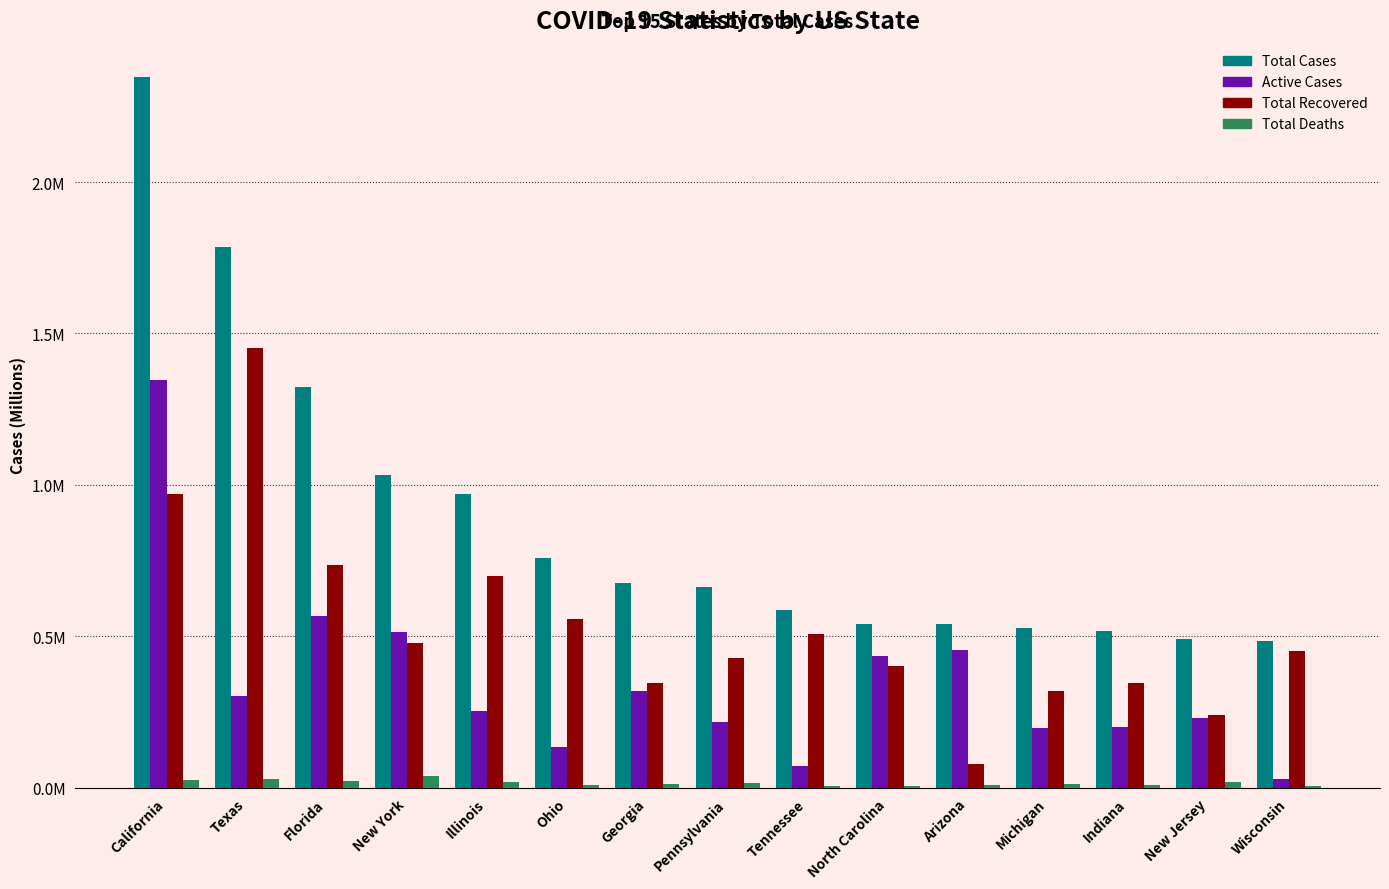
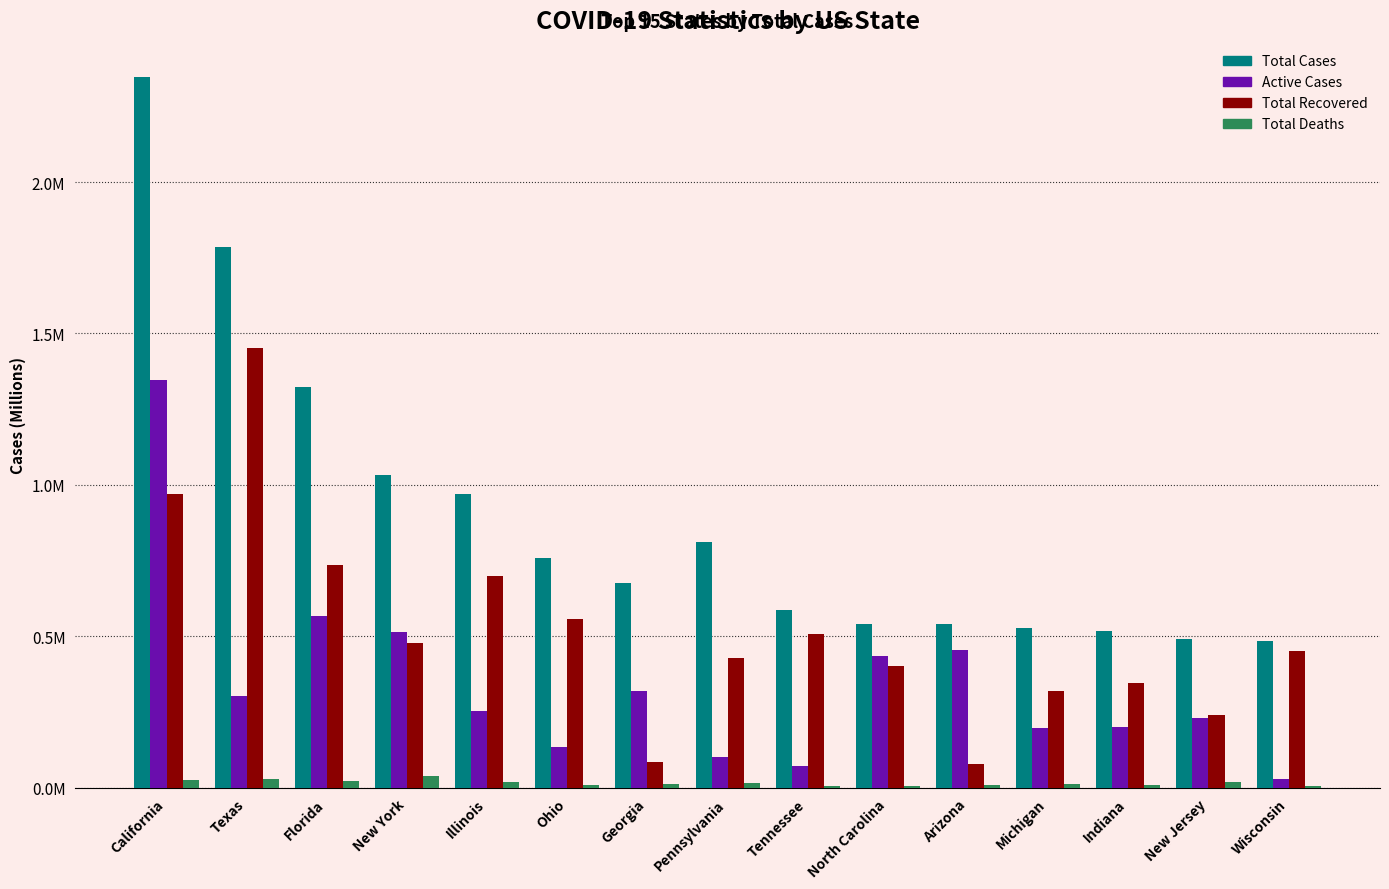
  {
    "Total Cases": {
      "California": 2350000,
      "Texas": 1780000,
      "Florida": 1320000,
      "New York": 1030000,
      "Illinois": 970000,
      "Ohio": 760000,
      "Georgia": 680000,
-     "Pennsylvania": 660000,
+     "Pennsylvania": 810000,
      "Tennessee": 590000,
      "North Carolina": 540000,
      "Arizona": 540000,
      "Michigan": 530000,
      "Indiana": 520000,
      "New Jersey": 490000,
      "Wisconsin": 480000
    },
    "Active Cases": {
      "California": 1350000,
      "Texas": 300000,
      "Florida": 570000,
      "New York": 510000,
      "Illinois": 250000,
      "Ohio": 140000,
      "Georgia": 320000,
-     "Pennsylvania": 220000,
+     "Pennsylvania": 100000,
      "Tennessee": 70000,
      "North Carolina": 440000,
      "Arizona": 450000,
      "Michigan": 200000,
      "Indiana": 200000,
      "New Jersey": 230000,
      "Wisconsin": 30000
    },
    "Total Recovered": {
      "California": 970000,
      "Texas": 1450000,
      "Florida": 740000,
      "New York": 480000,
      "Illinois": 700000,
      "Ohio": 560000,
-     "Georgia": 350000,
+     "Georgia": 90000,
      "Pennsylvania": 430000,
      "Tennessee": 510000,
      "North Carolina": 400000,
      "Arizona": 80000,
      "Michigan": 320000,
      "Indiana": 350000,
      "New Jersey": 240000,
      "Wisconsin": 450000
    },
    "Total Deaths": {
      "California": 30000,
      "Texas": 30000,
      "Florida": 20000,
      "New York": 40000,
      "Illinois": 20000,
      "Ohio": 10000,
      "Georgia": 10000,
      "Pennsylvania": 20000,
      "Arizona": 10000,
      "Michigan": 10000,
      "Indiana": 10000,
      "New Jersey": 20000
    }
  }
